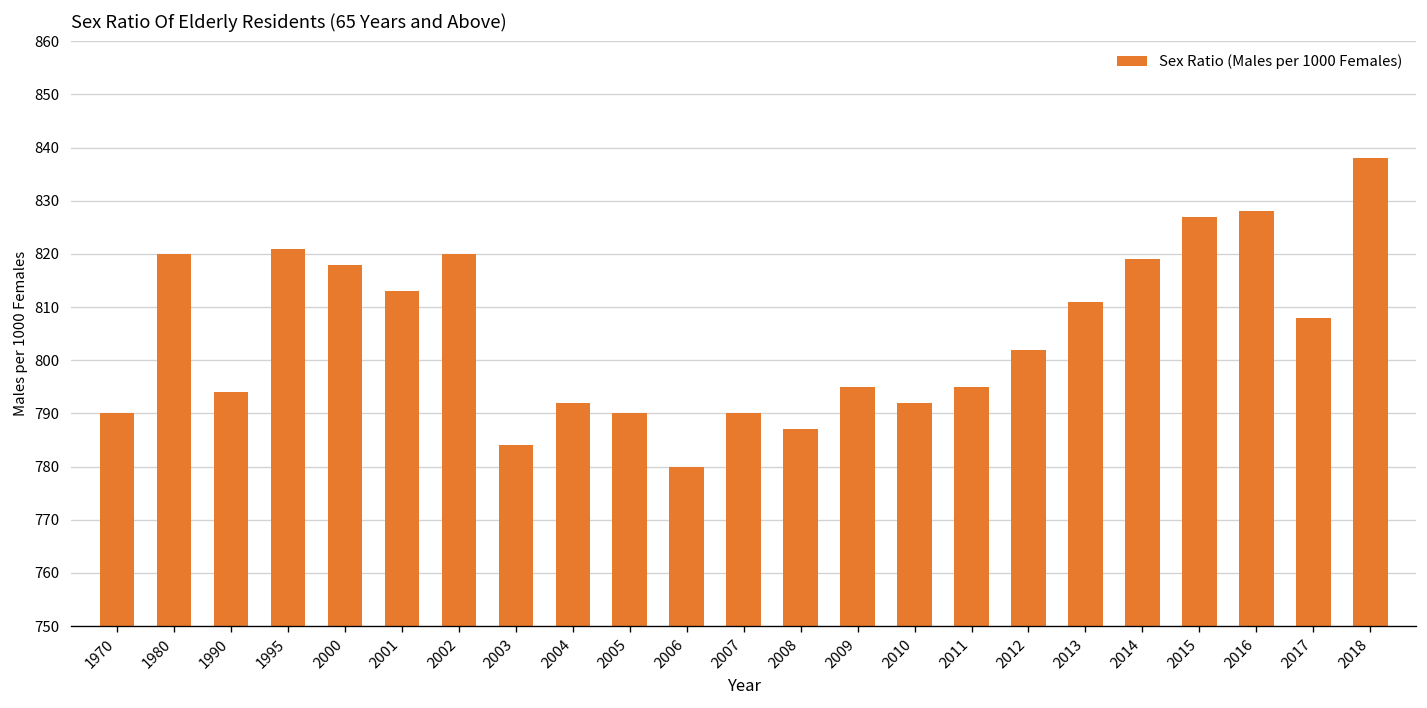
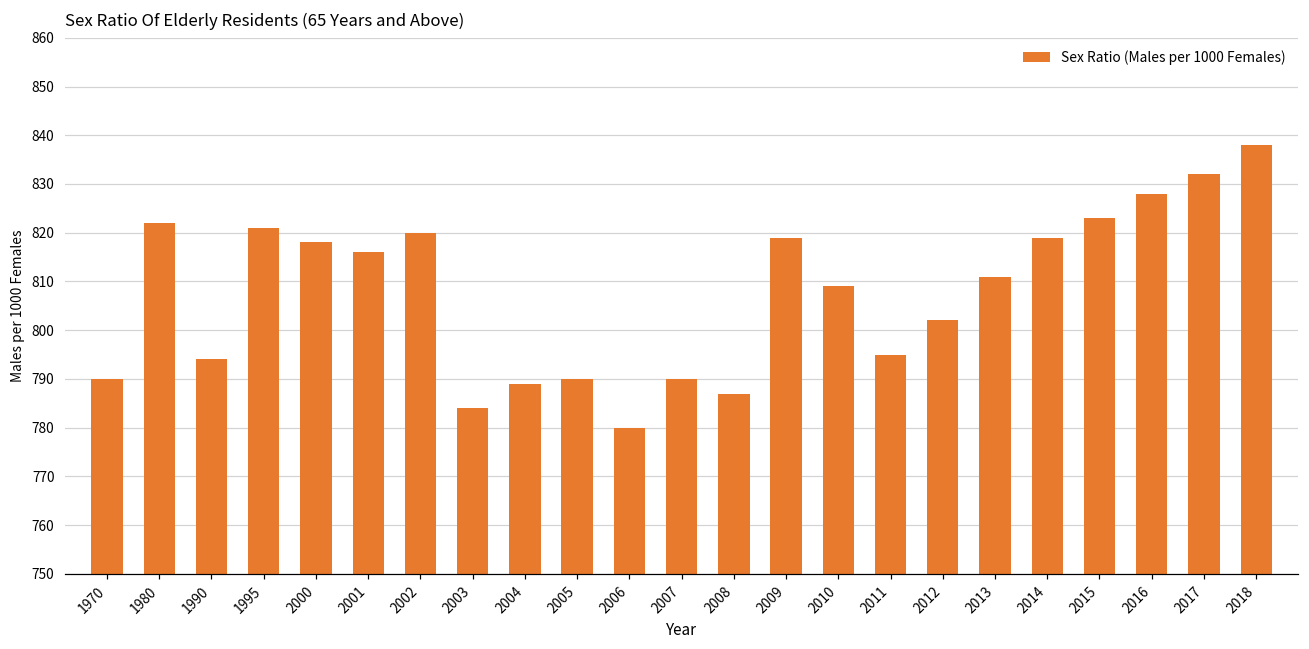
  {
    "1970": 790,
-   "1980": 820,
+   "1980": 822,
    "1990": 794,
    "1995": 821,
    "2000": 818,
-   "2001": 813,
+   "2001": 816,
    "2002": 820,
    "2003": 784,
-   "2004": 792,
+   "2004": 789,
    "2005": 790,
    "2006": 780,
    "2007": 790,
    "2008": 787,
-   "2009": 795,
-   "2010": 792,
+   "2009": 819,
+   "2010": 809,
    "2011": 795,
    "2012": 802,
    "2013": 811,
    "2014": 819,
-   "2015": 827,
+   "2015": 823,
    "2016": 828,
-   "2017": 808,
+   "2017": 832,
    "2018": 838
  }
